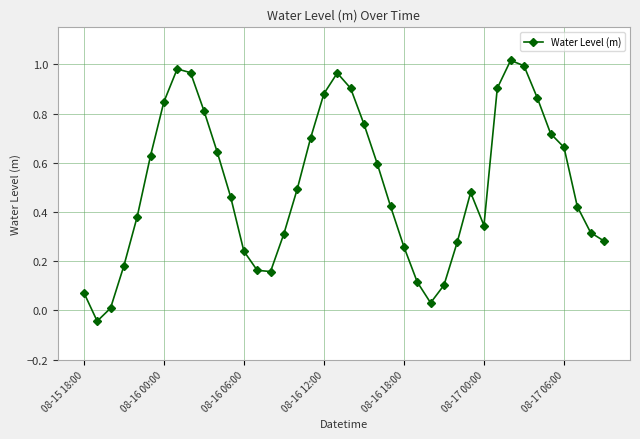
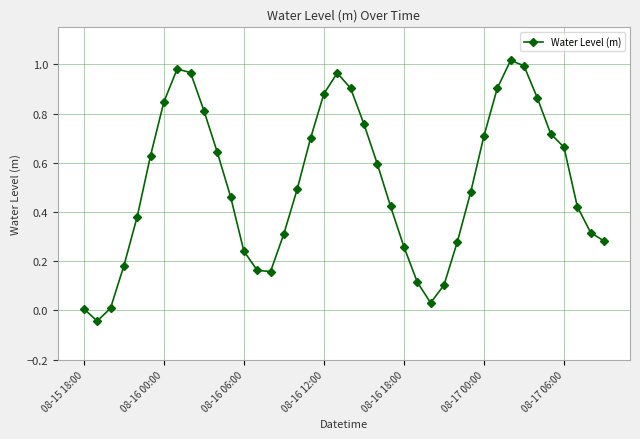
  {
-   "08-15 18:00": 0.07,
+   "08-15 18:00": 0.01,
    "08-16 00:00": 0.85,
    "08-16 06:00": 0.24,
    "08-16 12:00": 0.88,
    "08-16 18:00": 0.26,
-   "08-17 00:00": 0.35,
+   "08-17 00:00": 0.71,
    "08-17 06:00": 0.66
  }
